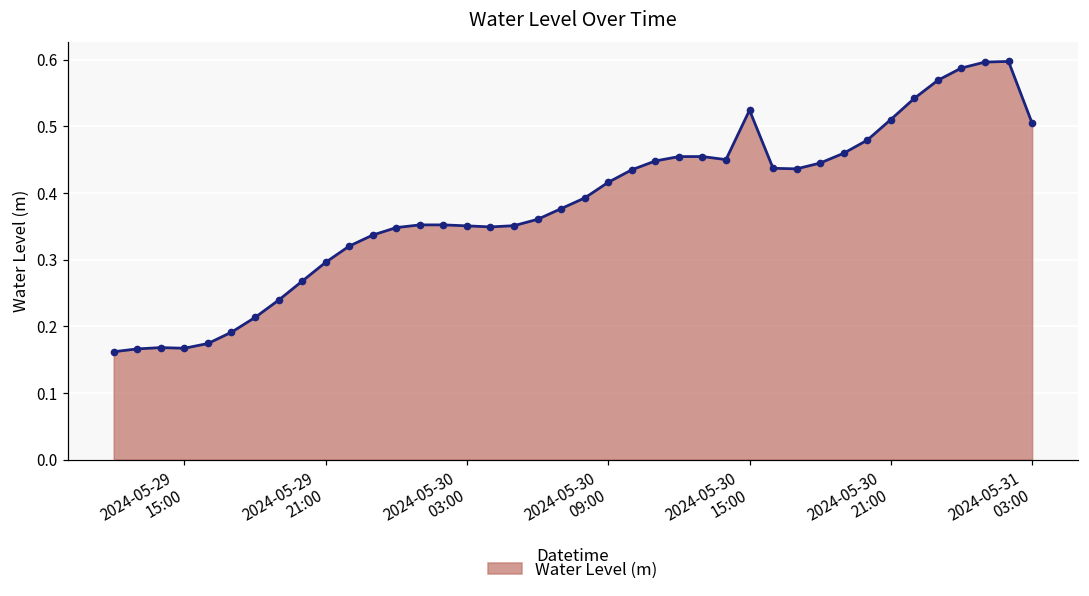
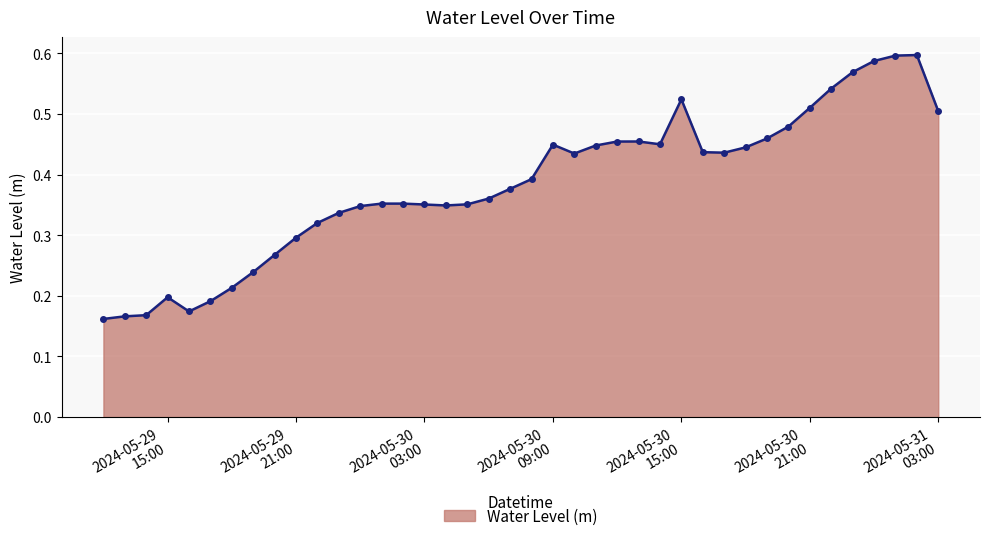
  {
-   "2024-05-29 15:00": 0.17,
+   "2024-05-29 15:00": 0.20,
    "2024-05-29 21:00": 0.30,
    "2024-05-30 03:00": 0.35,
-   "2024-05-30 09:00": 0.42,
+   "2024-05-30 09:00": 0.45,
    "2024-05-30 15:00": 0.52,
    "2024-05-30 21:00": 0.51,
    "2024-05-31 03:00": 0.50
  }
